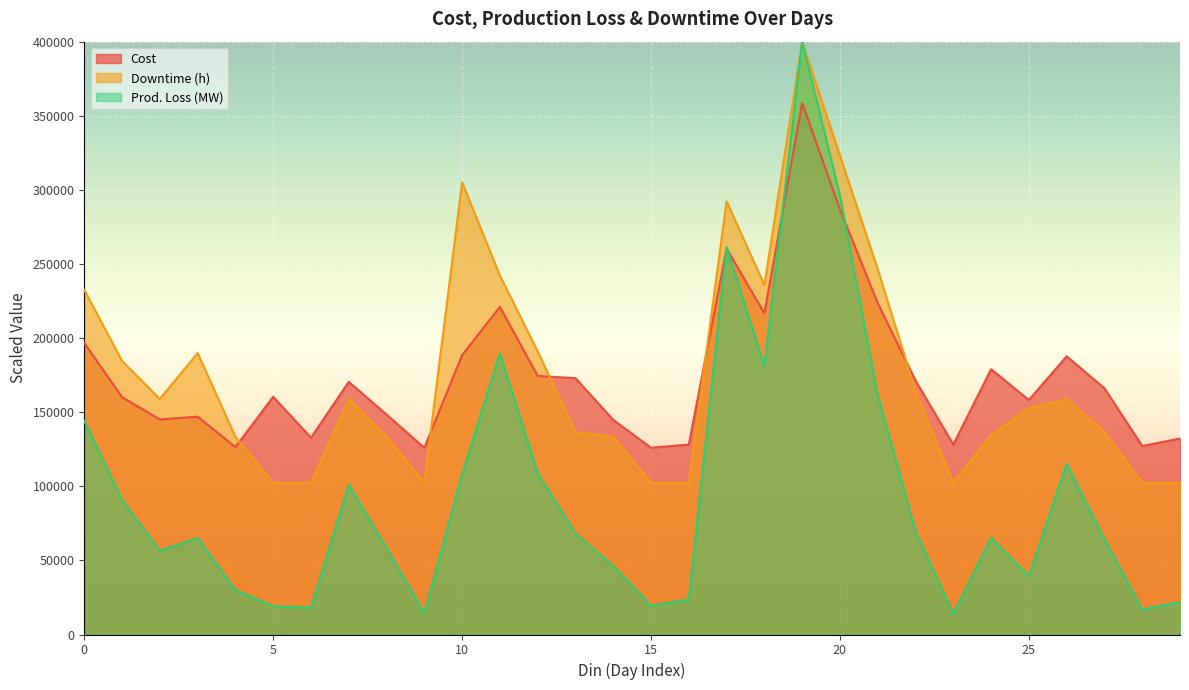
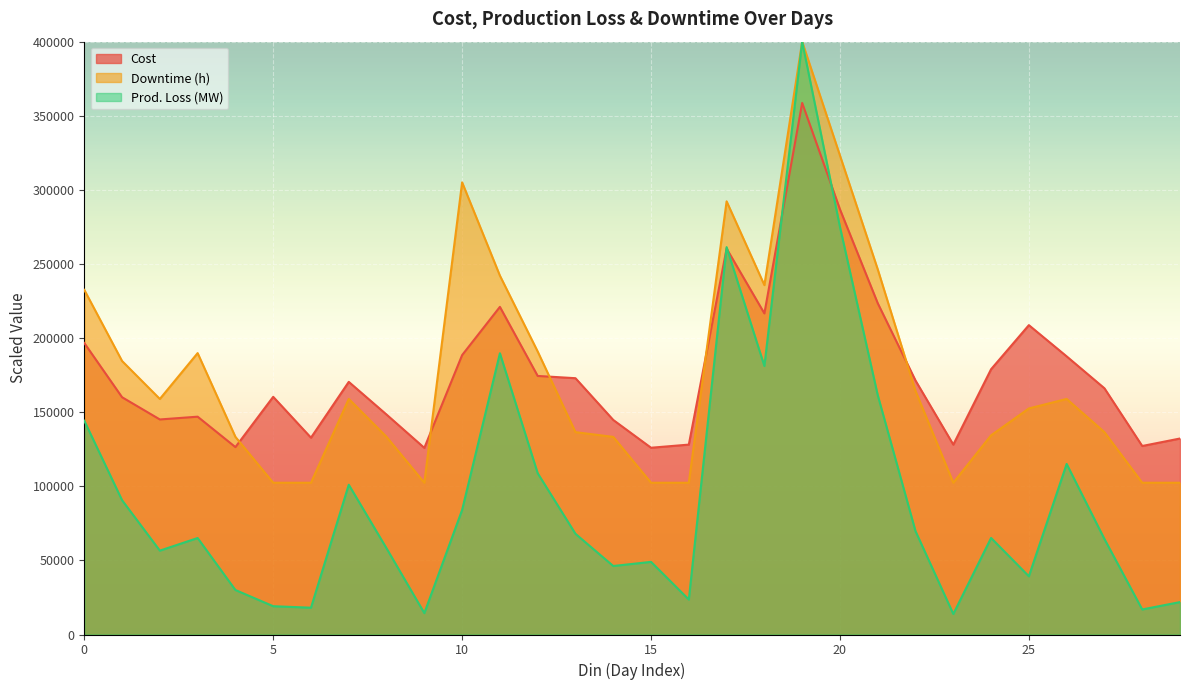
  {
    "Cost": {
      "0": 197000,
      "5": 160000,
      "10": 189000,
      "15": 126000,
      "20": 287000,
-     "25": 158000
+     "25": 209000
    },
    "Downtime (h)": {
      "0": 233000,
      "5": 102000,
      "10": 305000,
      "15": 102000,
      "20": 323000,
      "25": 153000
    },
    "Prod. Loss (MW)": {
      "0": 144000,
      "5": 19000,
-     "10": 108000,
-     "15": 19000,
-     "20": 296000,
+     "10": 84000,
+     "15": 49000,
+     "20": 275000,
      "25": 39000
    }
  }
